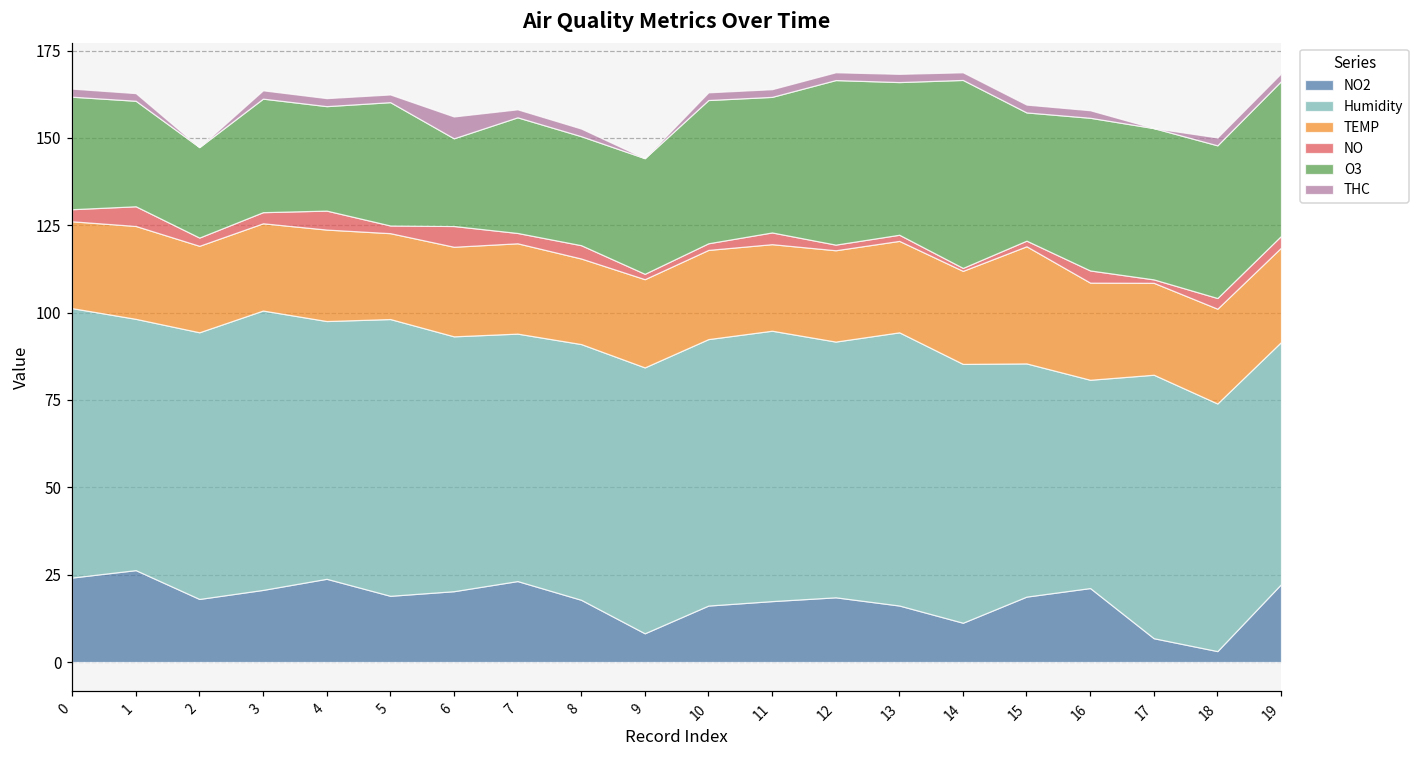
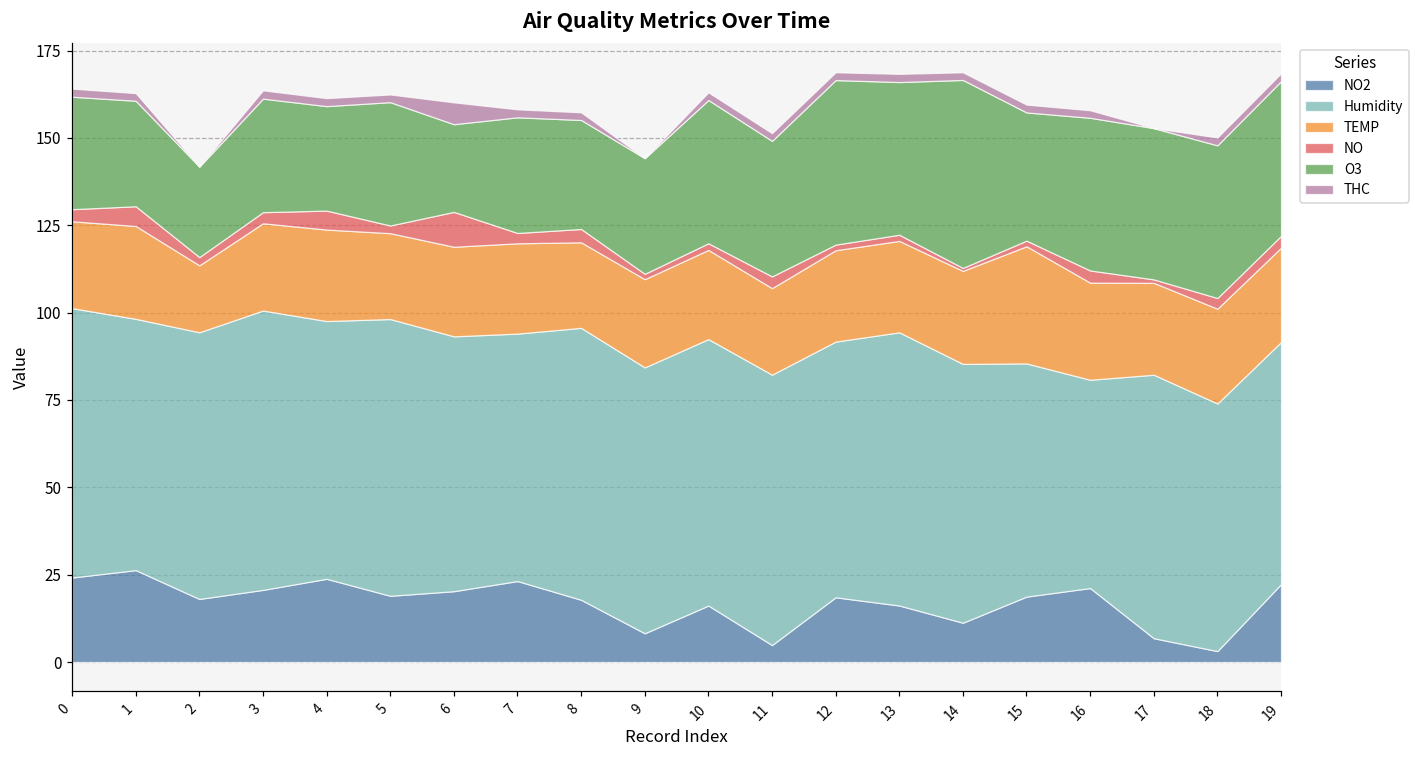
  {
    "NO2": {
      "0": 24,
      "1": 26,
      "2": 18,
      "3": 21,
      "4": 24,
      "5": 19,
      "6": 20,
      "7": 23,
      "8": 18,
      "9": 8,
      "10": 16,
-     "11": 17,
+     "11": 5,
      "12": 19,
      "13": 16,
      "14": 11,
      "15": 19,
      "16": 21,
      "17": 7,
      "18": 3,
      "19": 22
    },
    "Humidity": {
      "0": 77,
      "1": 72,
      "2": 76,
      "3": 80,
      "4": 74,
      "5": 79,
      "6": 73,
      "7": 71,
-     "8": 73,
+     "8": 78,
      "9": 76,
      "10": 76,
      "11": 77,
      "12": 73,
      "13": 78,
      "14": 74,
      "15": 67,
      "16": 60,
      "17": 75,
      "18": 71,
      "19": 69
    },
    "TEMP": {
      "0": 25,
      "1": 27,
-     "2": 25,
+     "2": 19,
      "3": 25,
      "4": 26,
      "5": 25,
      "6": 26,
      "7": 26,
      "8": 24,
      "9": 25,
      "10": 26,
      "11": 25,
      "12": 26,
      "13": 26,
      "14": 27,
      "15": 34,
      "16": 28,
      "17": 26,
      "18": 27,
      "19": 27
    },
    "NO": {
      "0": 3,
      "1": 6,
      "2": 2,
      "3": 3,
      "4": 5,
      "5": 2,
-     "6": 6,
+     "6": 10,
      "7": 3,
      "8": 4,
      "9": 2,
      "10": 2,
      "11": 3,
      "12": 2,
      "13": 2,
      "14": 1,
      "15": 2,
      "16": 3,
      "17": 1,
      "18": 3,
      "19": 3
    },
    "O3": {
      "0": 32,
      "1": 30,
      "3": 33,
      "4": 30,
      "5": 35,
      "6": 25,
      "7": 33,
      "8": 31,
      "10": 41,
      "11": 39,
      "12": 47,
      "13": 44,
      "14": 54,
      "15": 37,
      "16": 44,
      "18": 44,
      "19": 44
    },
    "THC": {
      "0": 2,
      "1": 2,
      "3": 2,
      "4": 2,
      "5": 2,
      "6": 6,
      "7": 2,
      "8": 2,
      "10": 2,
      "11": 2,
      "12": 2,
      "13": 2,
      "14": 2,
      "15": 2,
      "16": 2,
      "18": 2,
      "19": 2
    }
  }
